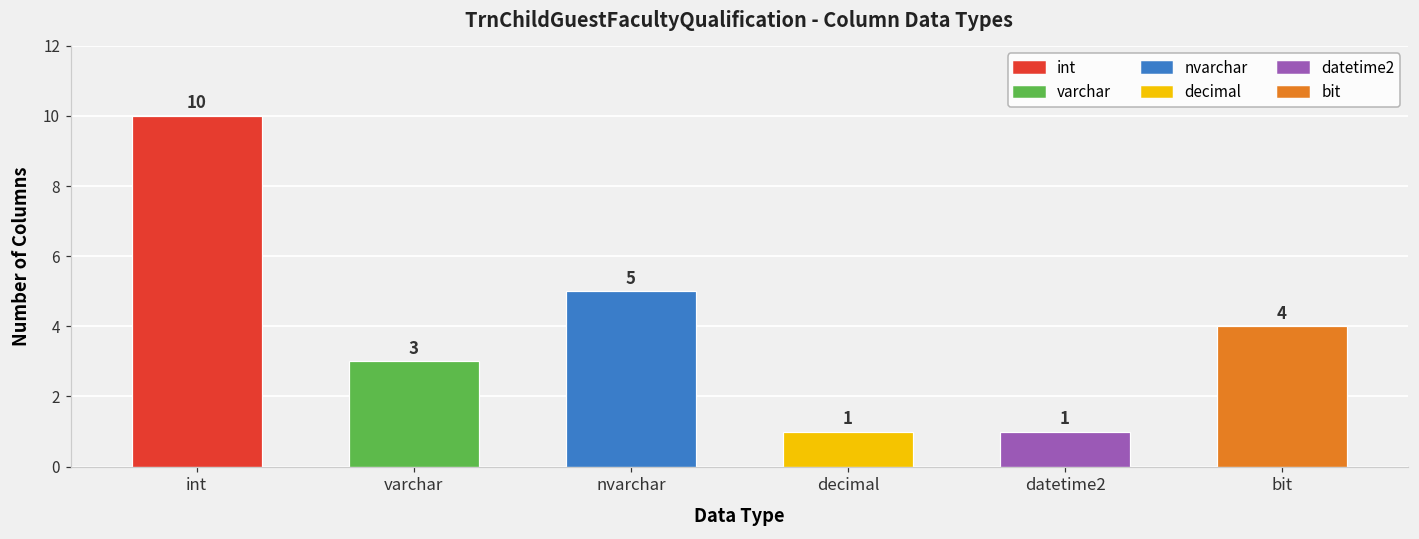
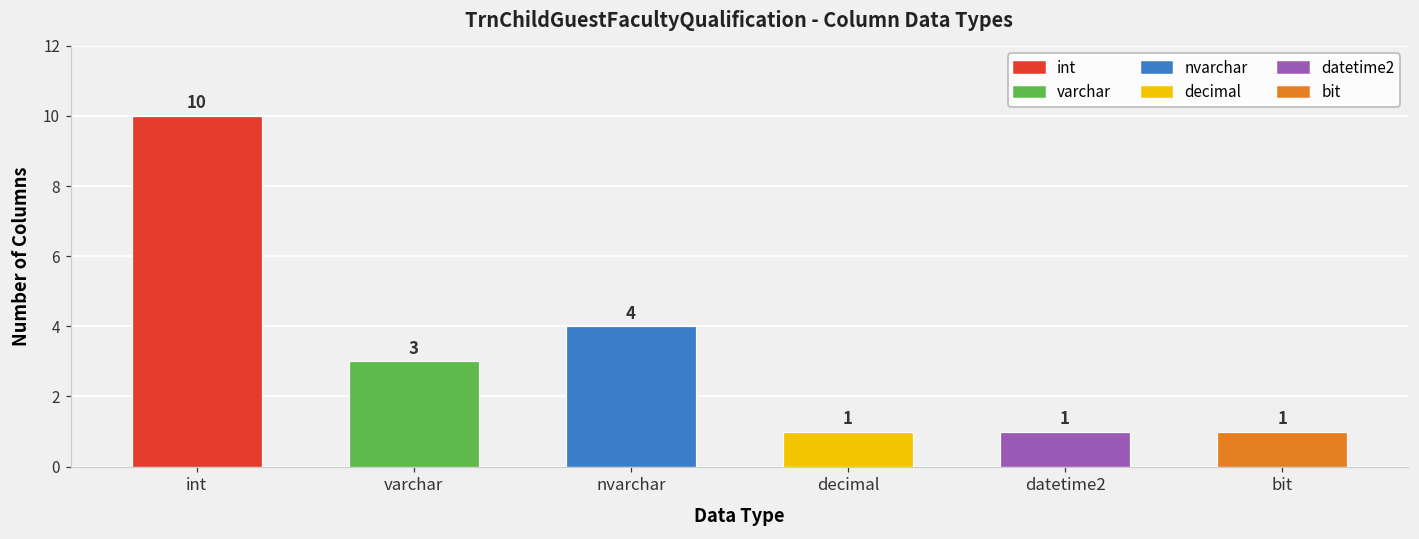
  {
    "int": 10,
    "varchar": 3,
-   "nvarchar": 5,
+   "nvarchar": 4,
    "decimal": 1,
    "datetime2": 1,
-   "bit": 4
+   "bit": 1
  }
